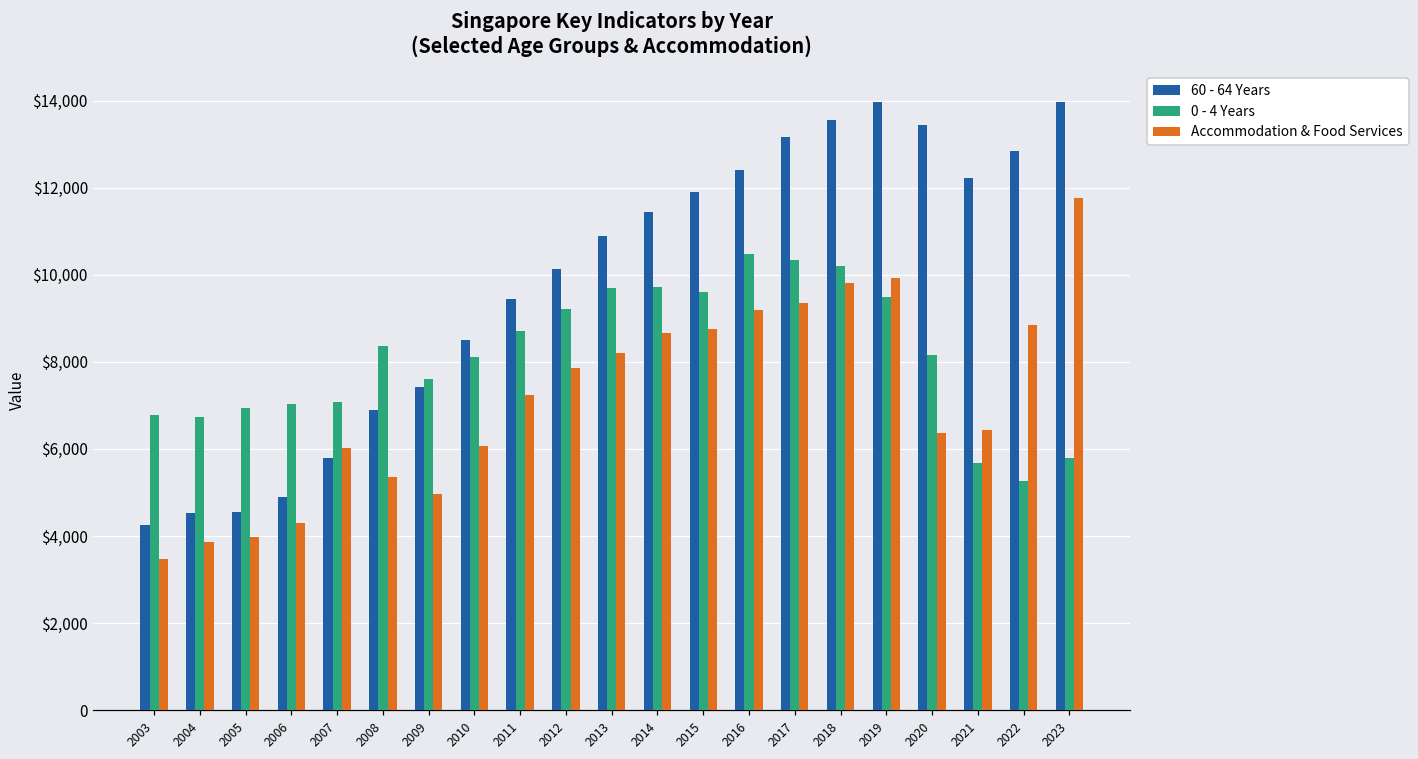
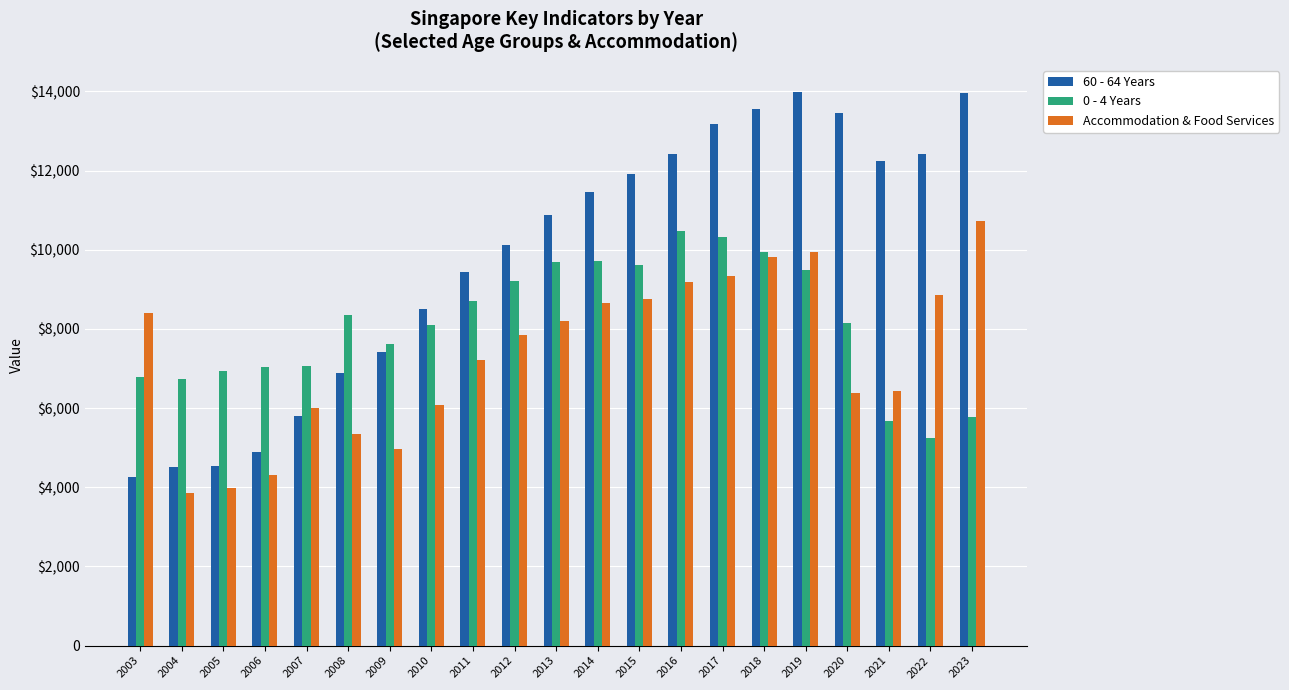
  {
    "60 - 64 Years": {
      "2003": "$4,300",
      "2004": "$4,500",
      "2005": "$4,500",
      "2006": "$4,900",
      "2007": "$5,800",
      "2008": "$6,900",
      "2009": "$7,400",
      "2010": "$8,500",
      "2011": "$9,400",
      "2012": "$10,100",
      "2013": "$10,900",
      "2014": "$11,400",
      "2015": "$11,900",
      "2016": "$12,400",
      "2017": "$13,200",
      "2018": "$13,500",
      "2019": "$14,000",
      "2020": "$13,400",
      "2021": "$12,200",
-     "2022": "$12,900",
+     "2022": "$12,400",
      "2023": "$14,000"
    },
    "0 - 4 Years": {
      "2003": "$6,800",
      "2004": "$6,700",
      "2005": "$6,900",
      "2006": "$7,000",
      "2007": "$7,100",
      "2008": "$8,400",
      "2009": "$7,600",
      "2010": "$8,100",
      "2011": "$8,700",
      "2012": "$9,200",
      "2013": "$9,700",
      "2014": "$9,700",
      "2015": "$9,600",
      "2016": "$10,500",
      "2017": "$10,300",
-     "2018": "$10,200",
+     "2018": "$10,000",
      "2019": "$9,500",
      "2020": "$8,100",
      "2021": "$5,700",
      "2022": "$5,300",
      "2023": "$5,800"
    },
    "Accommodation & Food Services": {
-     "2003": "$3,500",
+     "2003": "$8,400",
      "2004": "$3,900",
      "2005": "$4,000",
      "2006": "$4,300",
      "2007": "$6,000",
      "2008": "$5,400",
      "2009": "$5,000",
      "2010": "$6,100",
      "2011": "$7,200",
      "2012": "$7,800",
      "2013": "$8,200",
      "2014": "$8,700",
      "2015": "$8,800",
      "2016": "$9,200",
      "2017": "$9,300",
      "2018": "$9,800",
      "2019": "$9,900",
      "2020": "$6,400",
      "2021": "$6,400",
      "2022": "$8,900",
-     "2023": "$11,800"
+     "2023": "$10,700"
    }
  }
